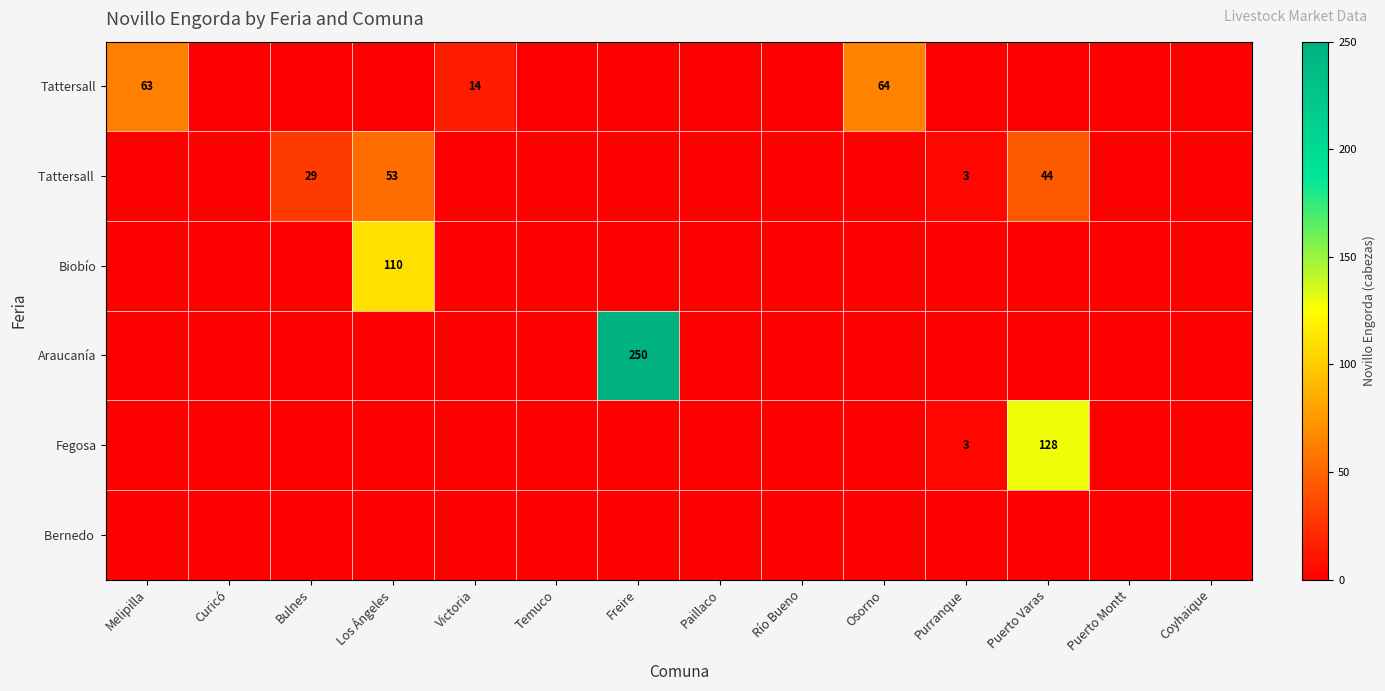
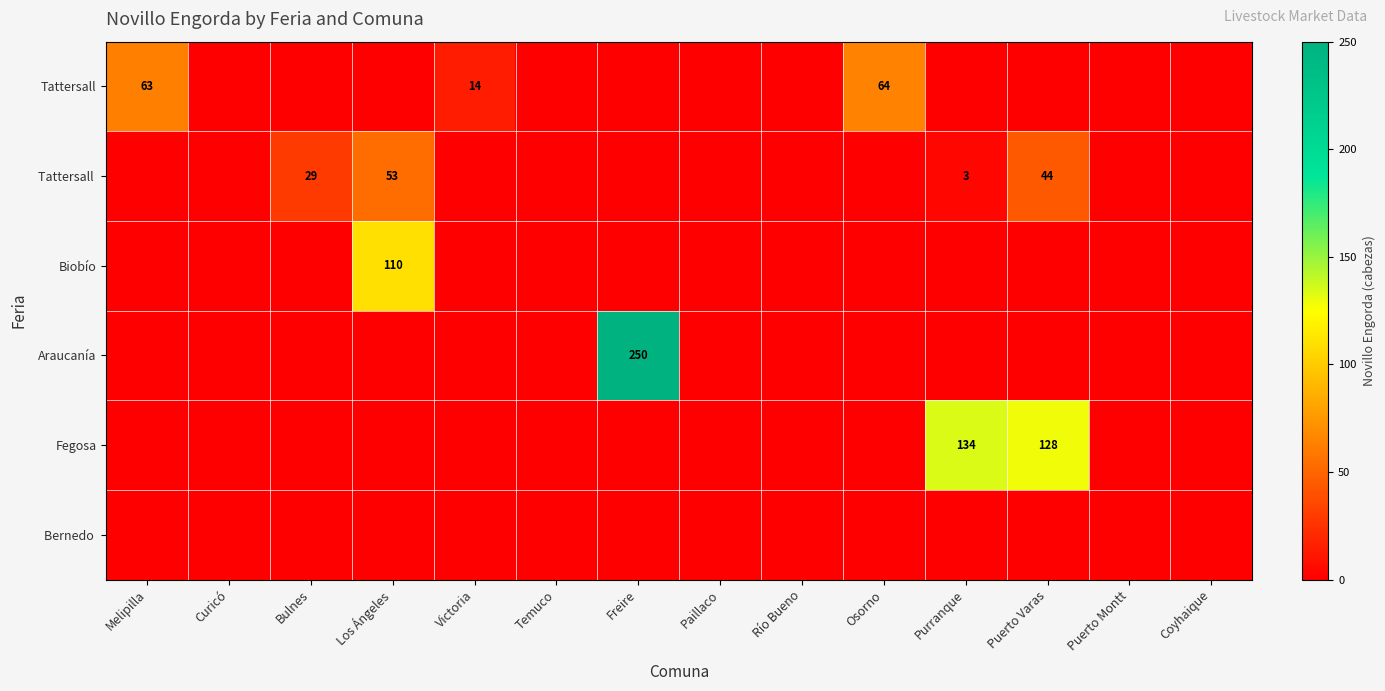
  {
    "Biobío": {
      "Los Ángeles": 110
    },
    "Araucanía": {
      "Freire": 250
    },
    "Fegosa": {
-     "Purranque": 3,
+     "Purranque": 134,
      "Puerto Varas": 128
    }
  }
